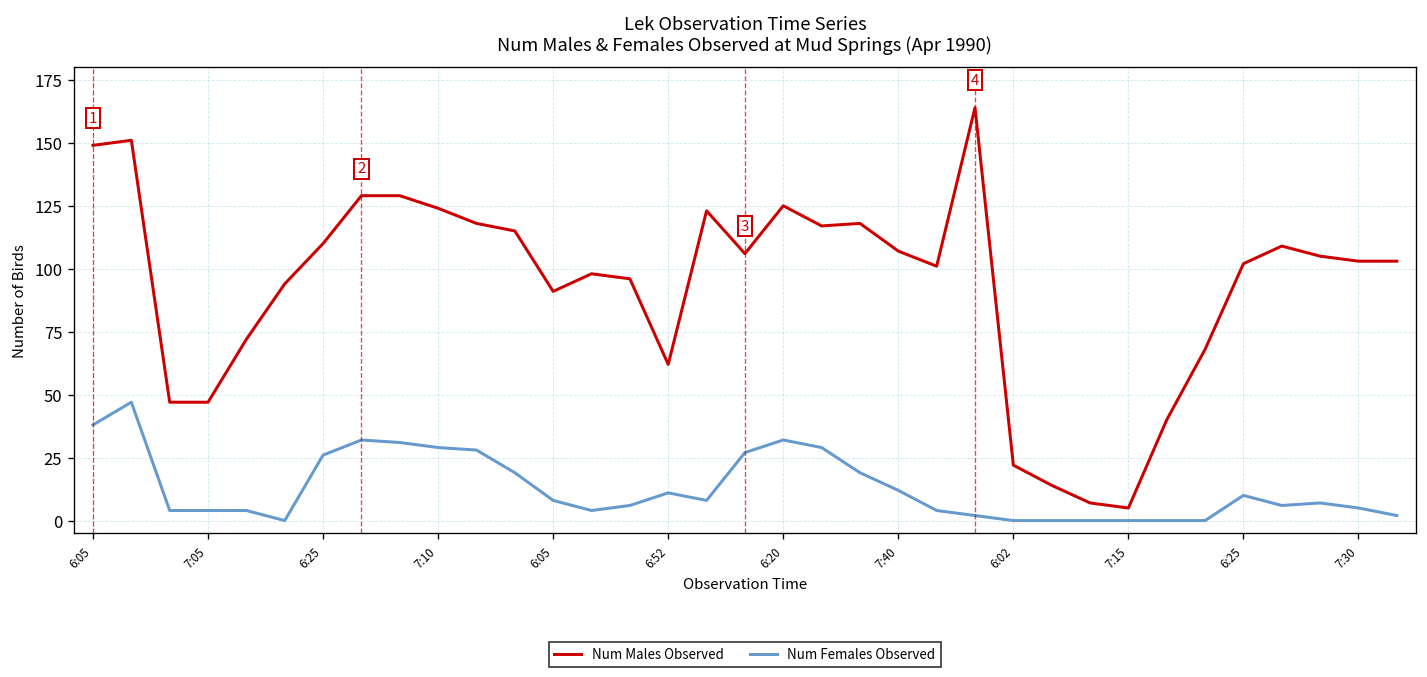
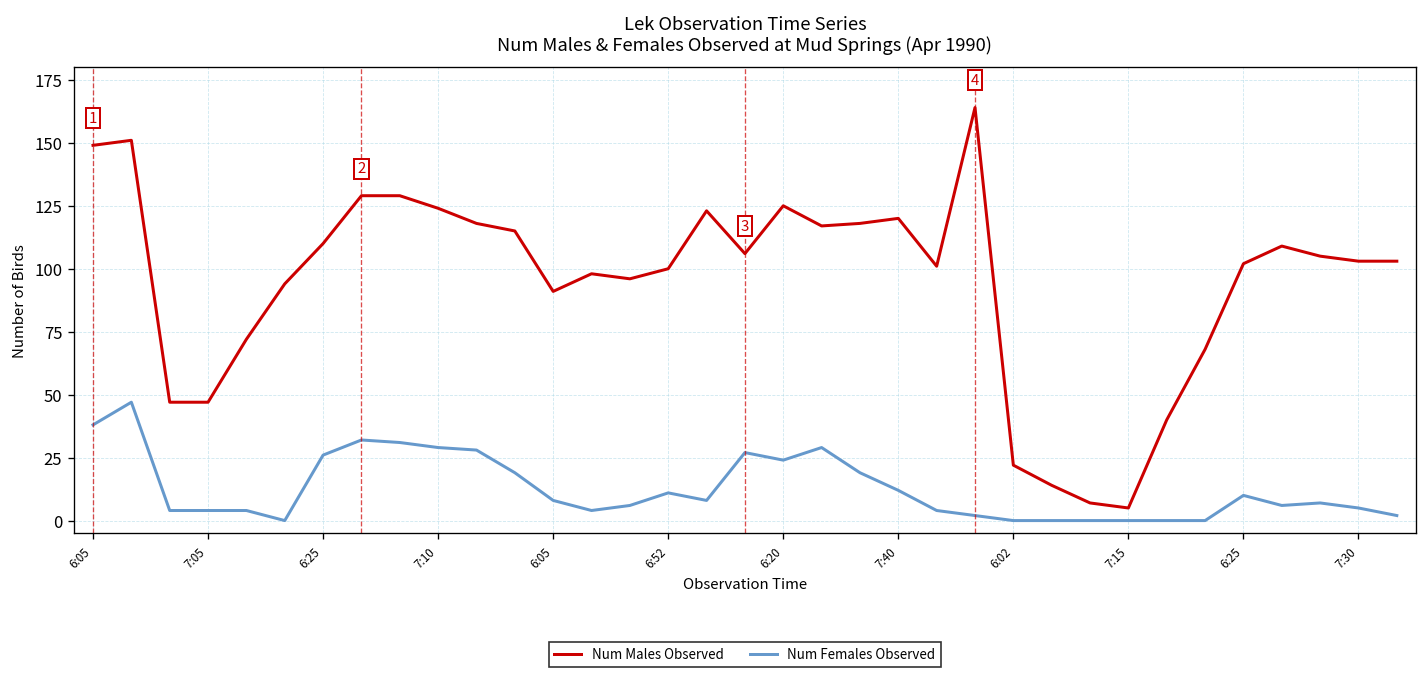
  {
    "Num Males Observed": {
      "7:05": 47,
-     "6:52": 62,
+     "6:52": 100,
      "6:20": 125,
-     "7:40": 107
+     "7:40": 120
    },
    "Num Females Observed": {
      "7:05": 4,
      "6:52": 11,
-     "6:20": 32,
+     "6:20": 24,
      "7:40": 12
    }
  }
